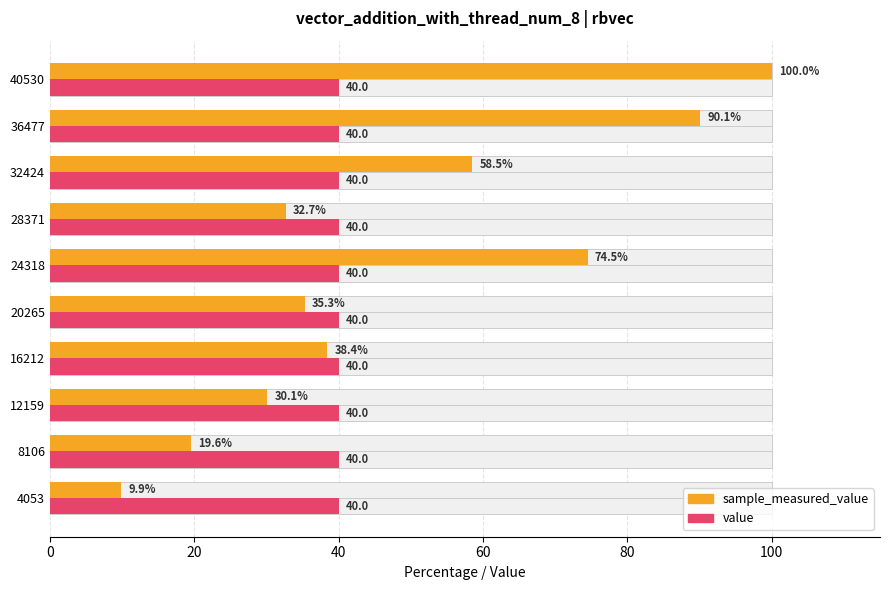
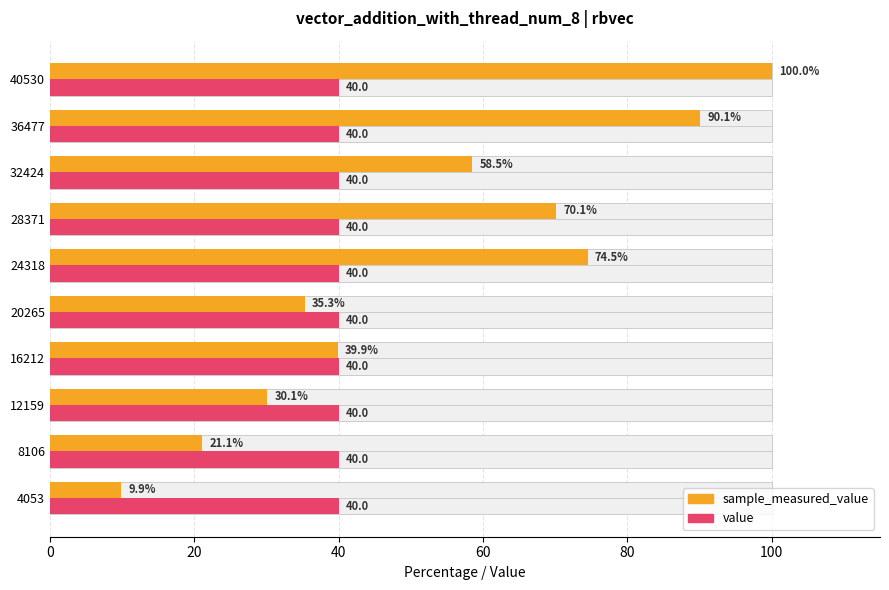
  {
    "sample_measured_value": {
      "40530": "100.0%",
-     "28371": "32.7%",
-     "16212": "38.4%",
-     "8106": "19.6%"
+     "28371": "70.1%",
+     "16212": "39.9%",
+     "8106": "21.1%"
    }
  }
